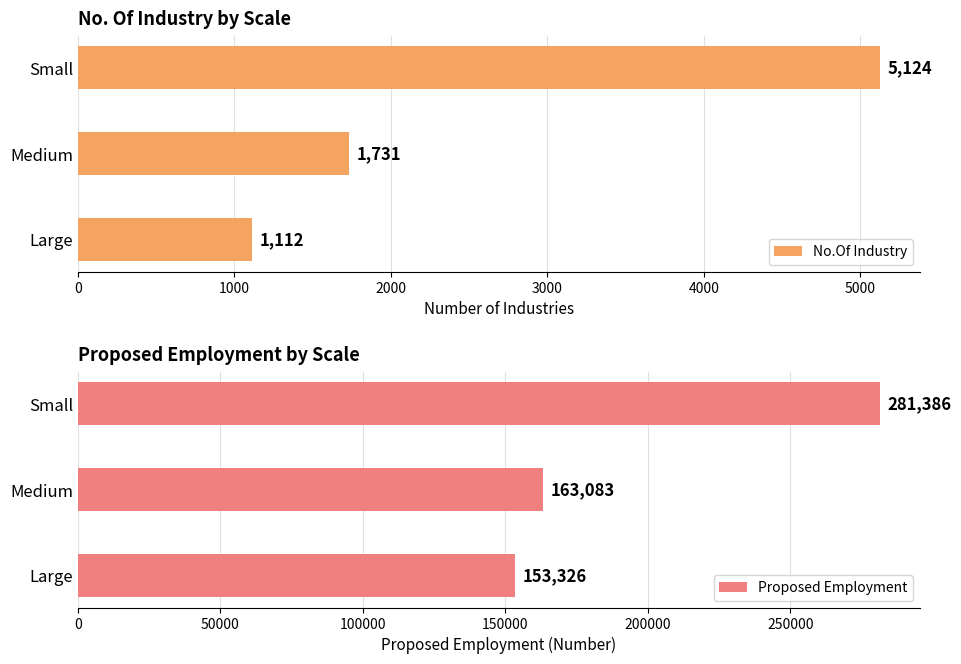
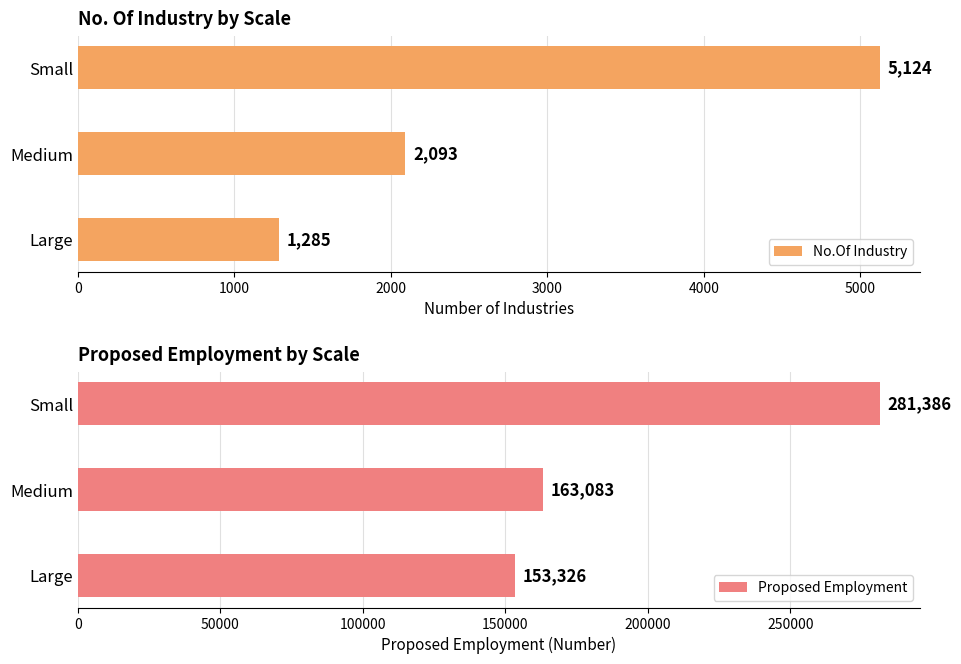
  {
    "No. Of Industry by Scale": {
      "Small": "5,124",
-     "Medium": "1,731",
-     "Large": "1,112"
+     "Medium": "2,093",
+     "Large": "1,285"
    },
    "Proposed Employment by Scale": {
      "Small": "281,386",
      "Medium": "163,083",
      "Large": "153,326"
    }
  }
